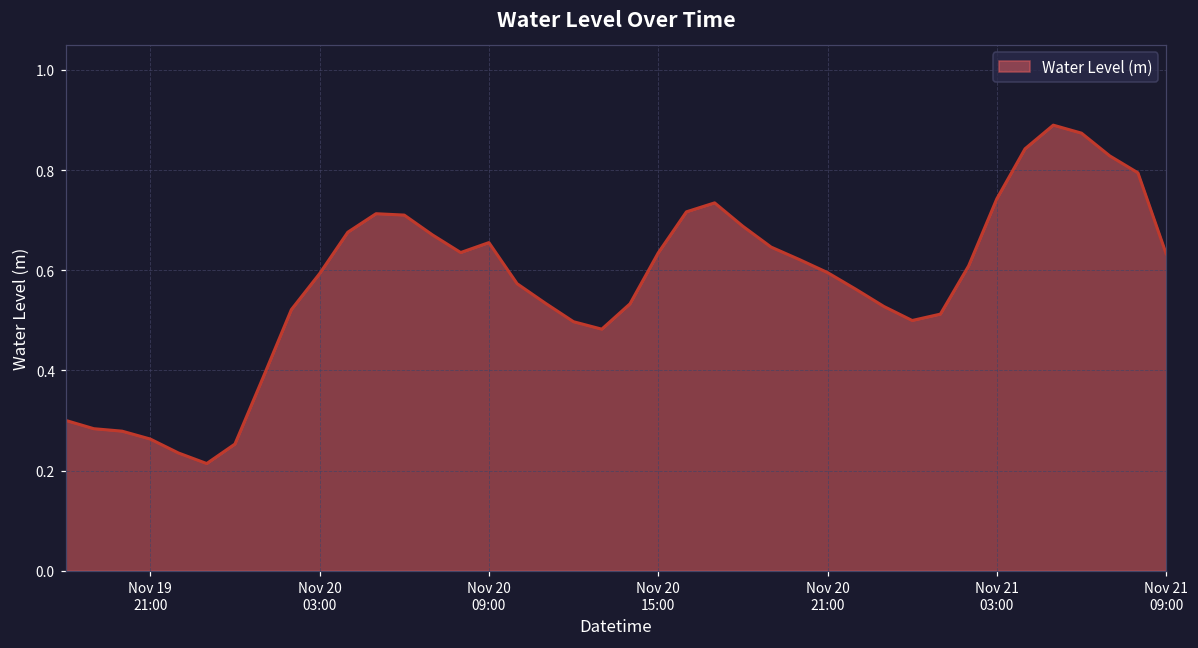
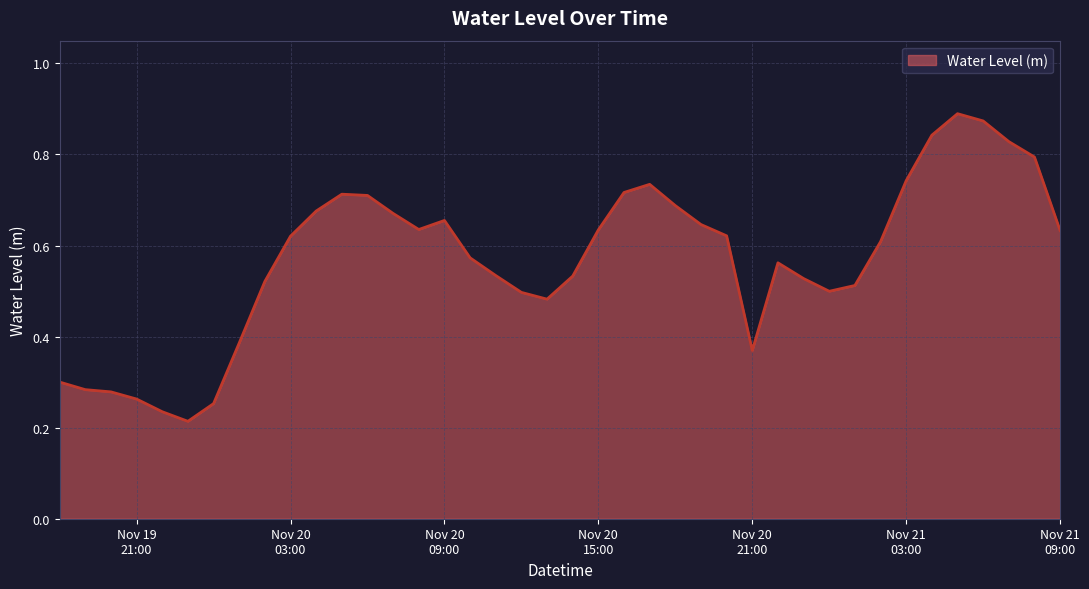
  {
    "Nov 19 21:00": 0.26,
-   "Nov 20 03:00": 0.59,
+   "Nov 20 03:00": 0.62,
    "Nov 20 09:00": 0.66,
    "Nov 20 15:00": 0.63,
-   "Nov 20 21:00": 0.60,
+   "Nov 20 21:00": 0.37,
    "Nov 21 03:00": 0.74,
    "Nov 21 09:00": 0.63
  }
